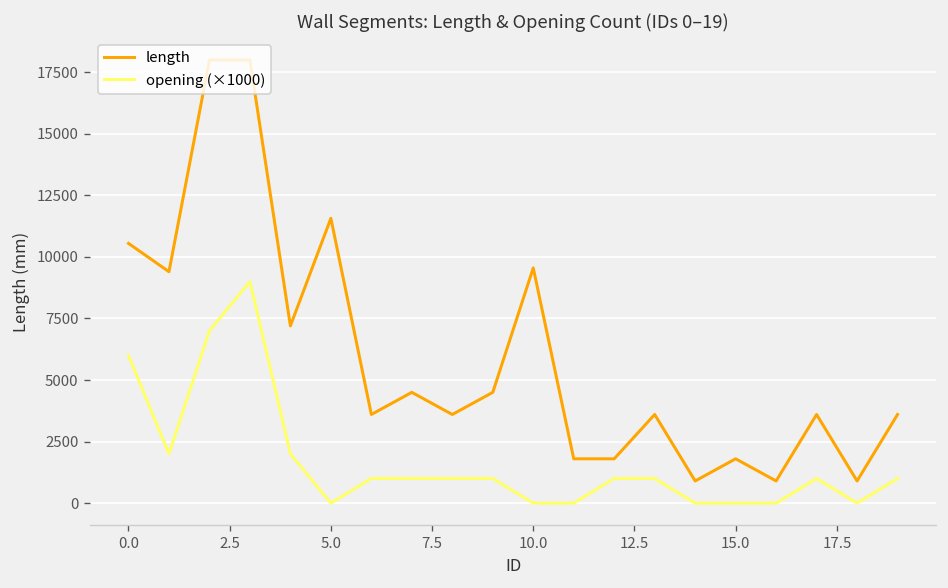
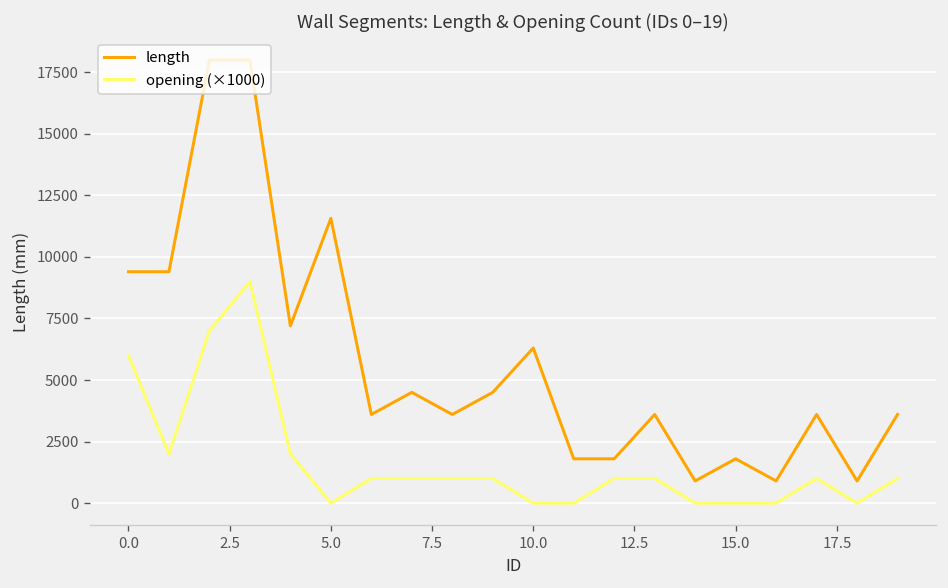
  {
    "length": {
-     "0.0": 10600,
+     "0.0": 9400,
      "5.0": 11600,
-     "10.0": 9600,
+     "10.0": 6300,
      "15.0": 1800
    },
    "opening (×1000)": {
      "0.0": 6000,
      "5.0": 0,
      "10.0": 0,
      "15.0": 0
    }
  }
